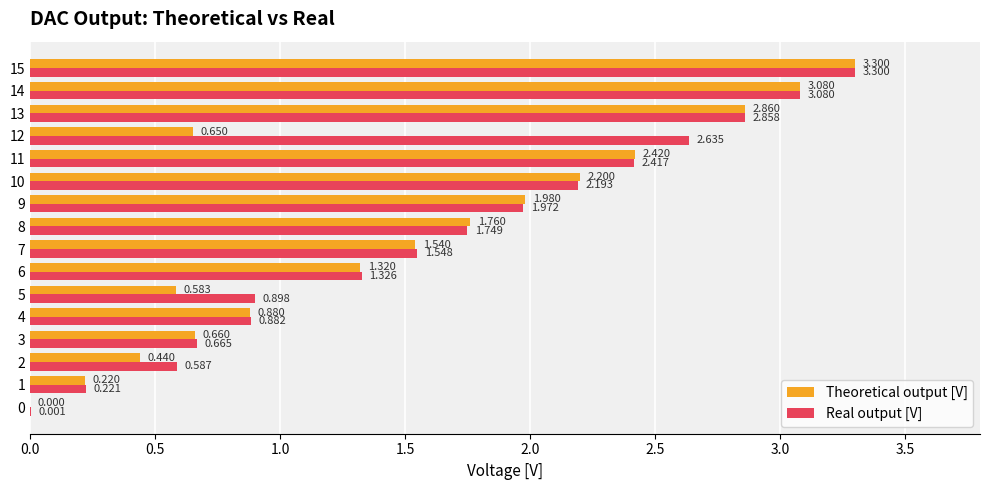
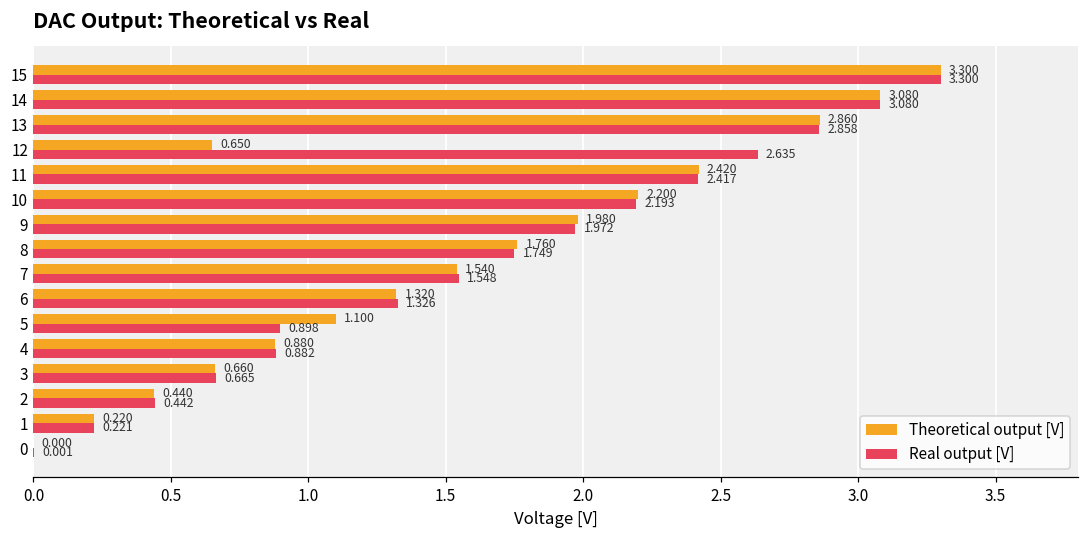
  {
    "Theoretical output [V]": {
      "15": 3.300,
      "14": 3.080,
      "13": 2.860,
      "12": 0.650,
      "11": 2.420,
      "10": 2.200,
      "9": 1.980,
      "8": 1.760,
      "7": 1.540,
      "6": 1.320,
-     "5": 0.583,
+     "5": 1.100,
      "4": 0.880,
      "3": 0.660,
      "2": 0.440,
      "1": 0.220,
      "0": 0.000
    },
    "Real output [V]": {
      "15": 3.300,
      "14": 3.080,
      "13": 2.858,
      "12": 2.635,
      "11": 2.417,
      "10": 2.193,
      "9": 1.972,
      "8": 1.749,
      "7": 1.548,
      "6": 1.326,
      "5": 0.898,
      "4": 0.882,
      "3": 0.665,
-     "2": 0.587,
+     "2": 0.442,
      "1": 0.221,
      "0": 0.001
    }
  }
